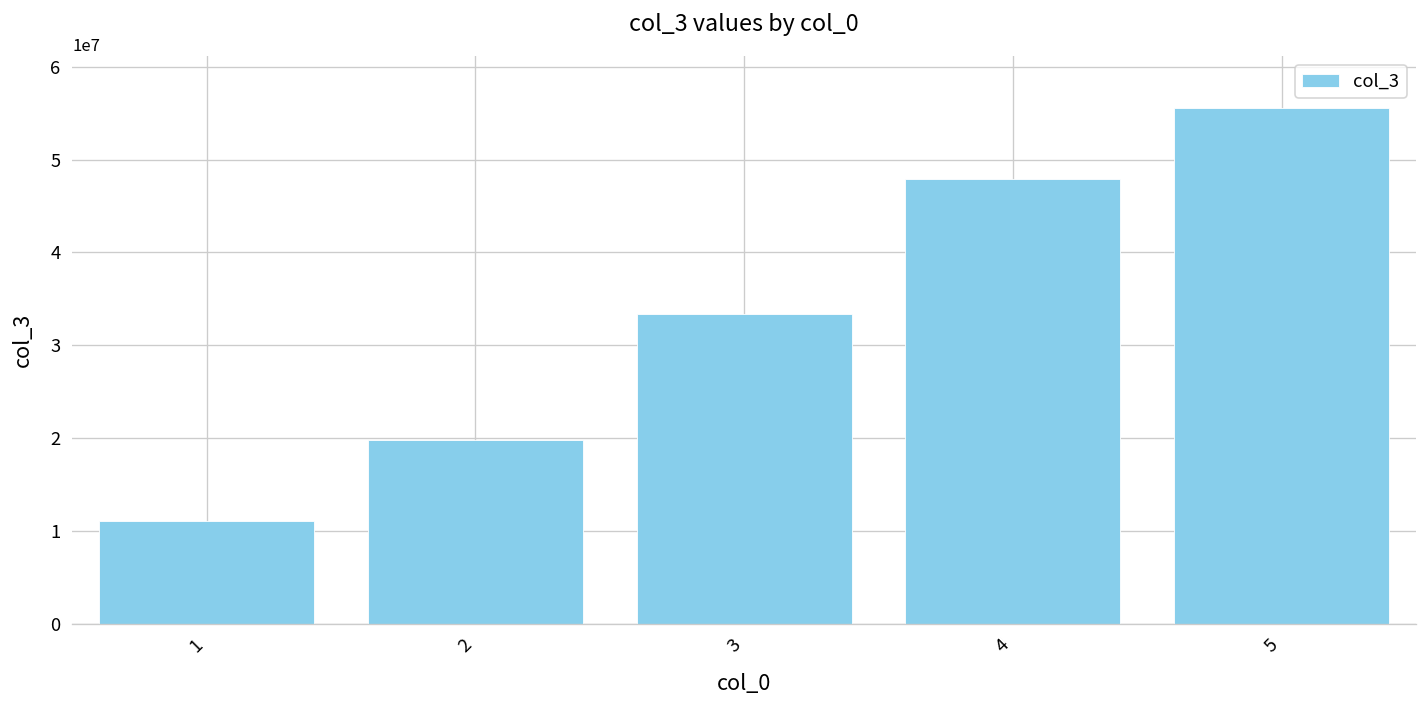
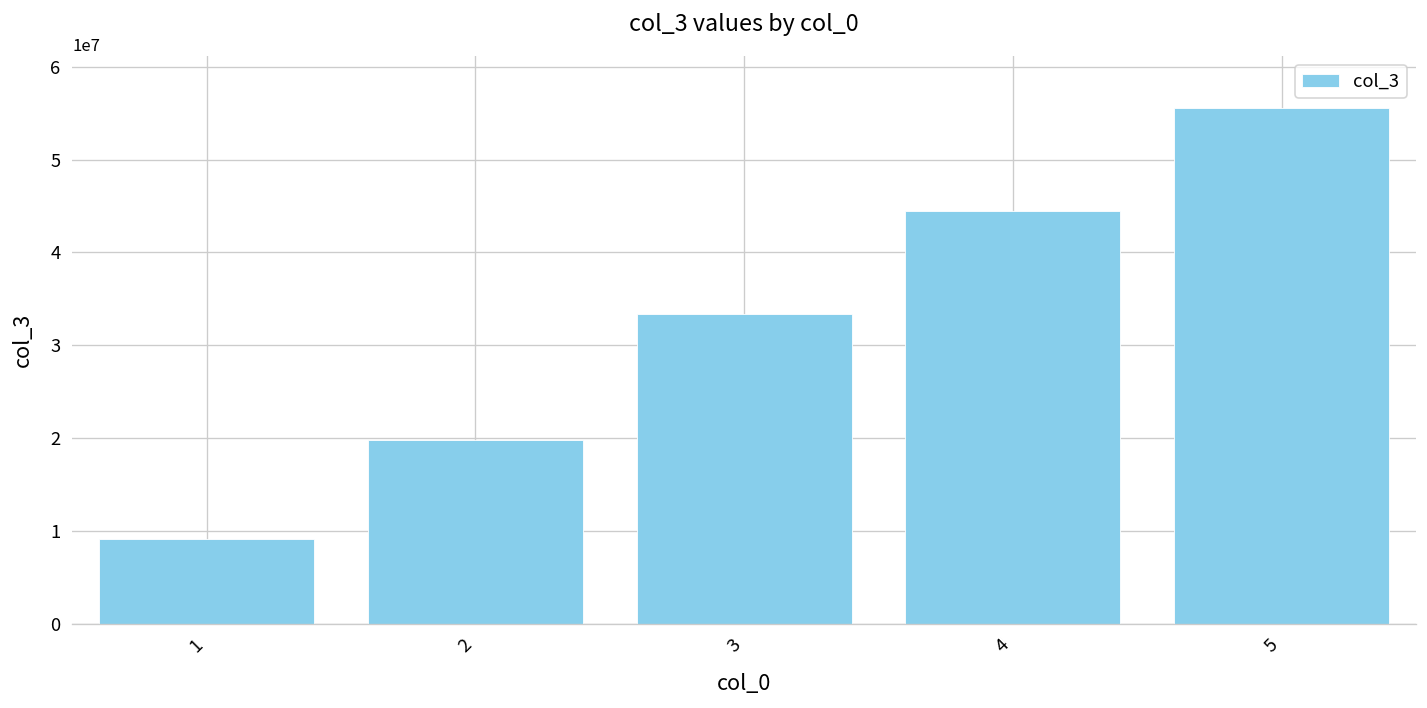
  {
-   "1": 11000000,
+   "1": 9000000,
    "2": 20000000,
    "3": 33000000,
-   "4": 48000000,
+   "4": 44000000,
    "5": 56000000
  }
